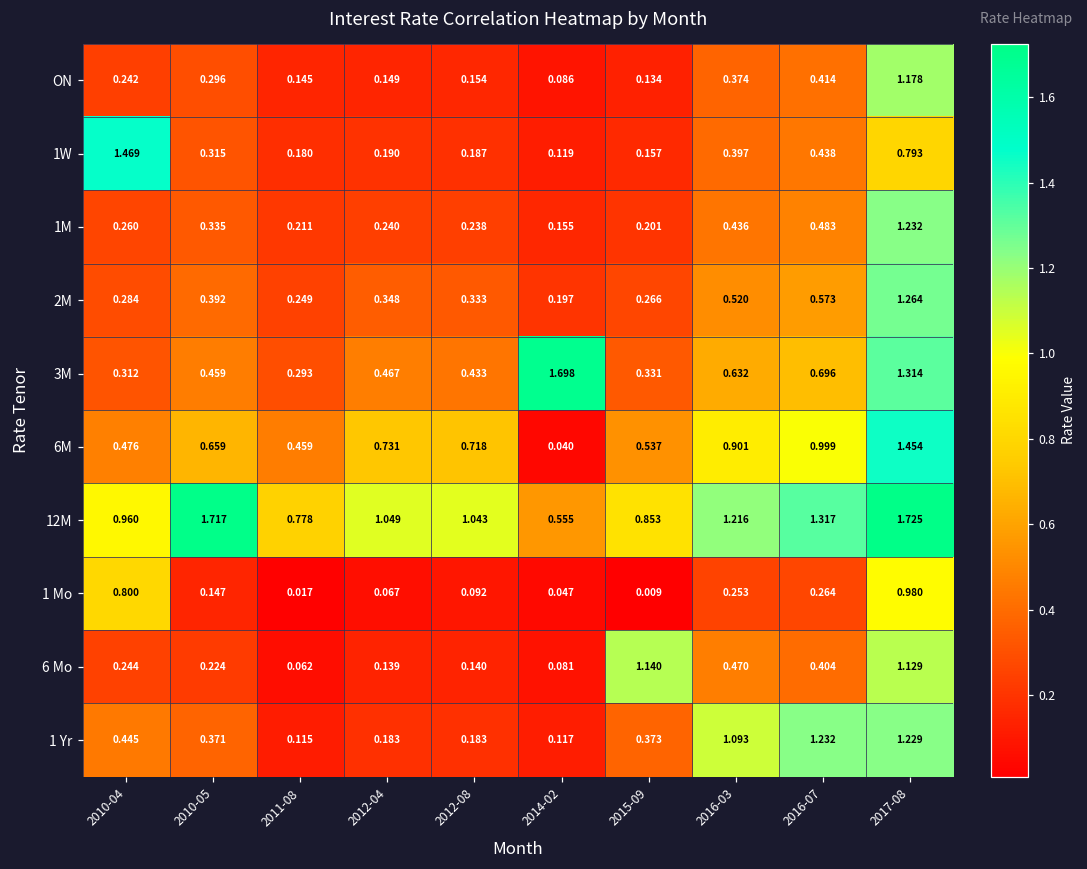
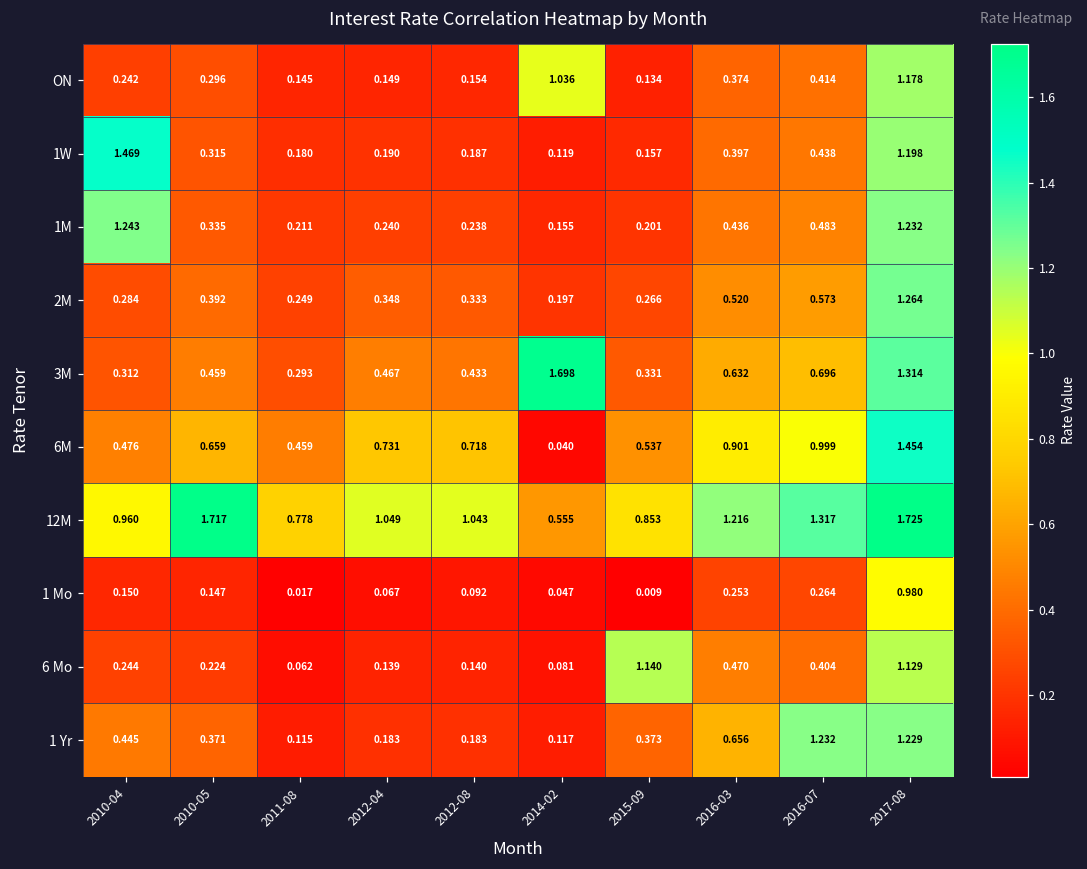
  {
    "ON": {
      "2010-04": 0.242,
      "2010-05": 0.296,
      "2011-08": 0.145,
      "2012-04": 0.149,
      "2012-08": 0.154,
-     "2014-02": 0.086,
+     "2014-02": 1.036,
      "2015-09": 0.134,
      "2016-03": 0.374,
      "2016-07": 0.414,
      "2017-08": 1.178
    },
    "1W": {
      "2010-04": 1.469,
      "2010-05": 0.315,
      "2011-08": 0.180,
      "2012-04": 0.190,
      "2012-08": 0.187,
      "2014-02": 0.119,
      "2015-09": 0.157,
      "2016-03": 0.397,
      "2016-07": 0.438,
-     "2017-08": 0.793
+     "2017-08": 1.198
    },
    "1M": {
-     "2010-04": 0.260,
+     "2010-04": 1.243,
      "2010-05": 0.335,
      "2011-08": 0.211,
      "2012-04": 0.240,
      "2012-08": 0.238,
      "2014-02": 0.155,
      "2015-09": 0.201,
      "2016-03": 0.436,
      "2016-07": 0.483,
      "2017-08": 1.232
    },
    "2M": {
      "2010-04": 0.284,
      "2010-05": 0.392,
      "2011-08": 0.249,
      "2012-04": 0.348,
      "2012-08": 0.333,
      "2014-02": 0.197,
      "2015-09": 0.266,
      "2016-03": 0.520,
      "2016-07": 0.573,
      "2017-08": 1.264
    },
    "3M": {
      "2010-04": 0.312,
      "2010-05": 0.459,
      "2011-08": 0.293,
      "2012-04": 0.467,
      "2012-08": 0.433,
      "2014-02": 1.698,
      "2015-09": 0.331,
      "2016-03": 0.632,
      "2016-07": 0.696,
      "2017-08": 1.314
    },
    "6M": {
      "2010-04": 0.476,
      "2010-05": 0.659,
      "2011-08": 0.459,
      "2012-04": 0.731,
      "2012-08": 0.718,
      "2014-02": 0.040,
      "2015-09": 0.537,
      "2016-03": 0.901,
      "2016-07": 0.999,
      "2017-08": 1.454
    },
    "12M": {
      "2010-04": 0.960,
      "2010-05": 1.717,
      "2011-08": 0.778,
      "2012-04": 1.049,
      "2012-08": 1.043,
      "2014-02": 0.555,
      "2015-09": 0.853,
      "2016-03": 1.216,
      "2016-07": 1.317,
      "2017-08": 1.725
    },
    "1 Mo": {
-     "2010-04": 0.800,
+     "2010-04": 0.150,
      "2010-05": 0.147,
      "2011-08": 0.017,
      "2012-04": 0.067,
      "2012-08": 0.092,
      "2014-02": 0.047,
      "2015-09": 0.009,
      "2016-03": 0.253,
      "2016-07": 0.264,
      "2017-08": 0.980
    },
    "6 Mo": {
      "2010-04": 0.244,
      "2010-05": 0.224,
      "2011-08": 0.062,
      "2012-04": 0.139,
      "2012-08": 0.140,
      "2014-02": 0.081,
      "2015-09": 1.140,
      "2016-03": 0.470,
      "2016-07": 0.404,
      "2017-08": 1.129
    },
    "1 Yr": {
      "2010-04": 0.445,
      "2010-05": 0.371,
      "2011-08": 0.115,
      "2012-04": 0.183,
      "2012-08": 0.183,
      "2014-02": 0.117,
      "2015-09": 0.373,
-     "2016-03": 1.093,
+     "2016-03": 0.656,
      "2016-07": 1.232,
      "2017-08": 1.229
    }
  }
